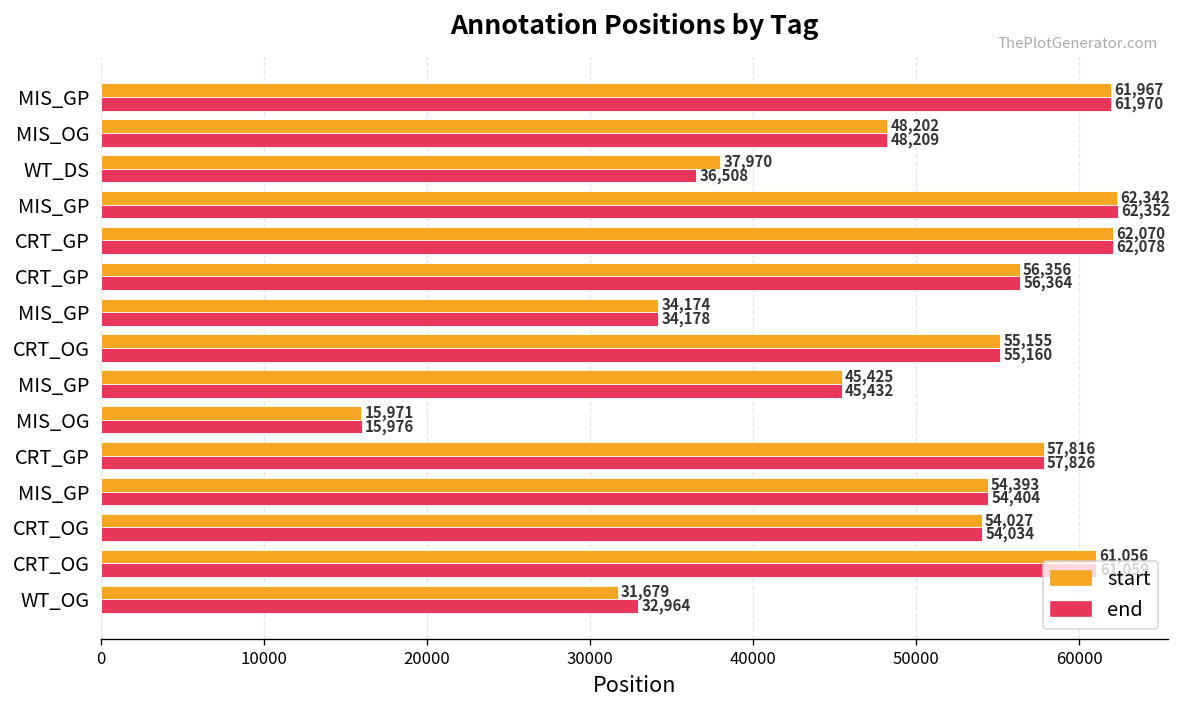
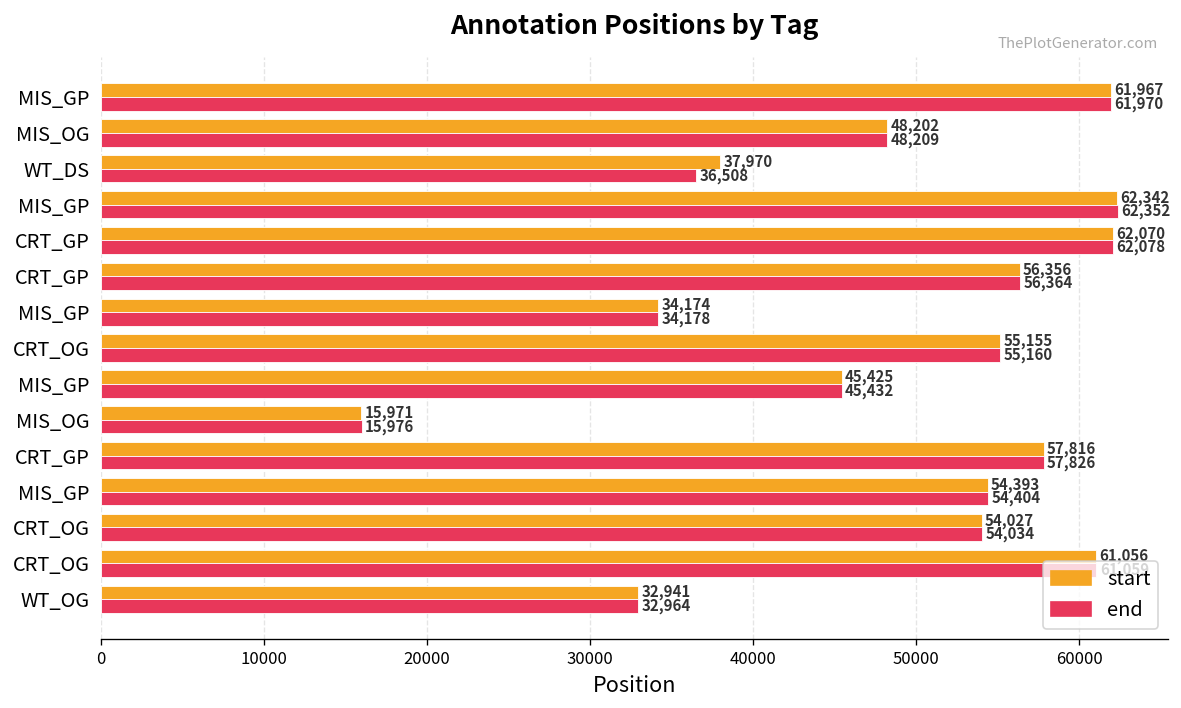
  {
    "start": {
      "WT_DS": "37,970",
-     "WT_OG": "31,679"
+     "WT_OG": "32,941"
    },
    "end": {
      "WT_DS": "36,508",
      "WT_OG": "32,964"
    }
  }
